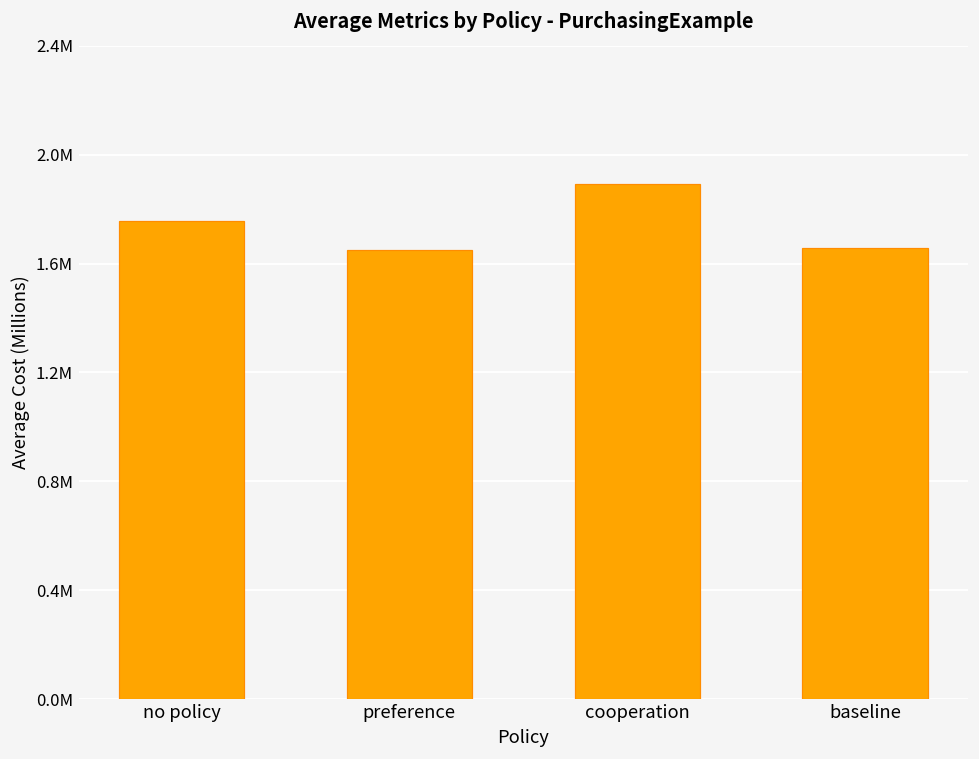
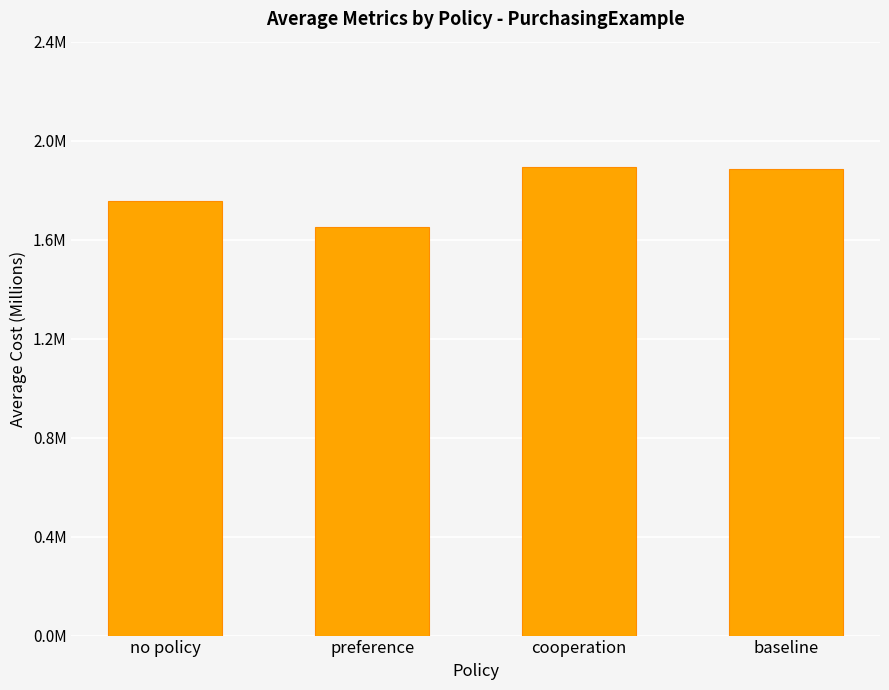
  {
    "no policy": 1760000,
    "preference": 1650000,
    "cooperation": 1890000,
-   "baseline": 1660000
+   "baseline": 1880000
  }
